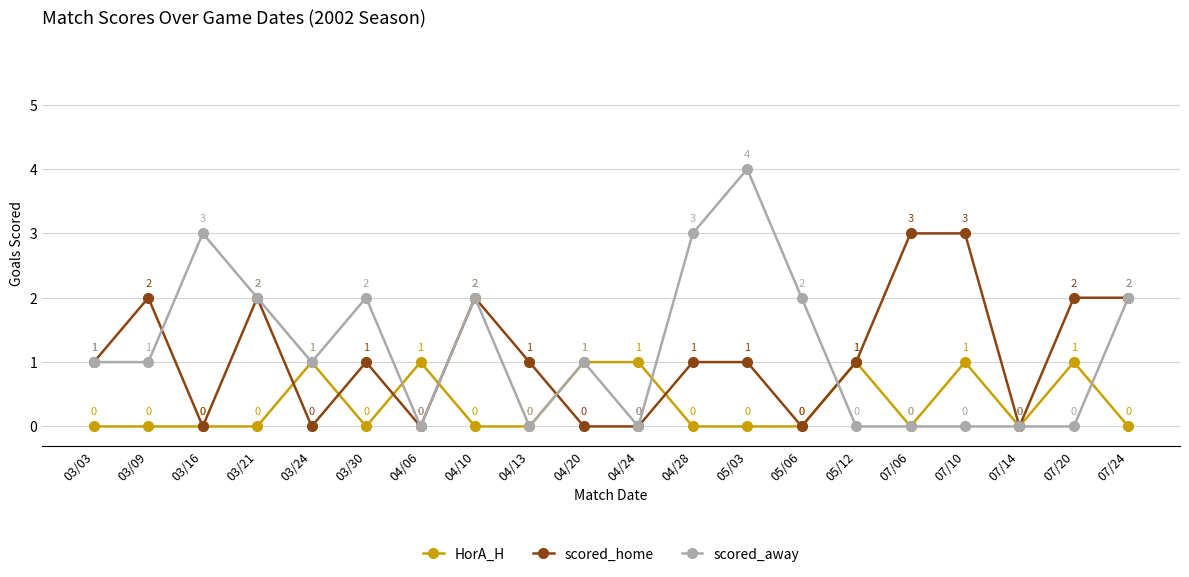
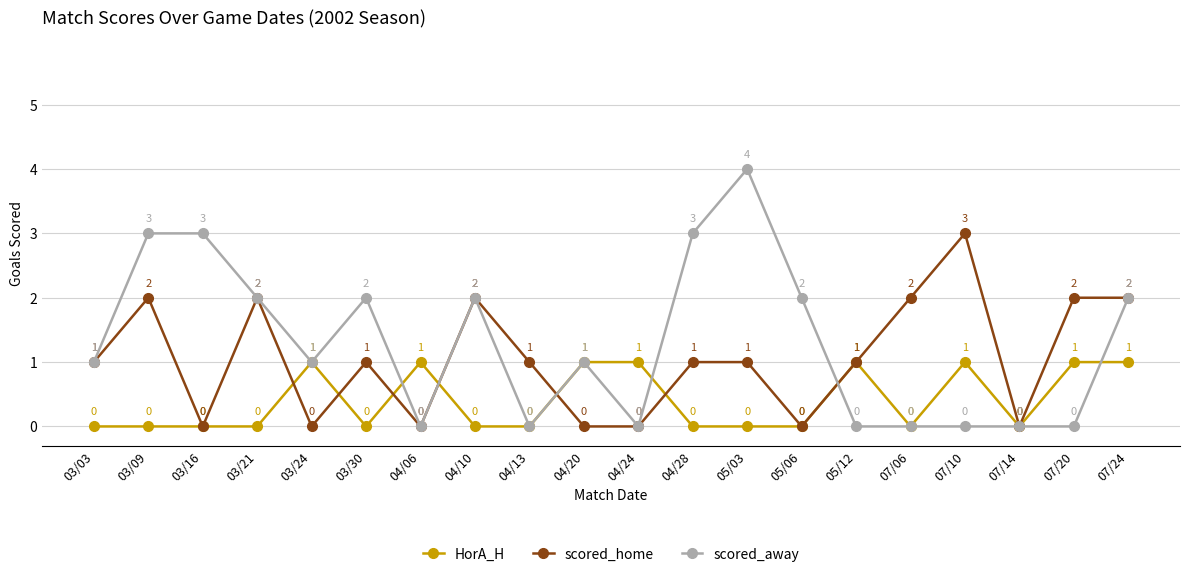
  {
    "HorA_H": {
      "03/03": 0,
      "03/09": 0,
      "03/21": 0,
      "03/30": 0,
      "04/06": 1,
      "04/10": 0,
      "04/24": 1,
      "04/28": 0,
      "05/03": 0,
      "07/10": 1,
      "07/20": 1,
-     "07/24": 0
+     "07/24": 1
    },
    "scored_home": {
      "03/09": 2,
      "03/24": 0,
      "03/30": 1,
      "04/13": 1,
      "04/20": 0,
      "04/28": 1,
      "05/03": 1,
-     "07/06": 3,
+     "07/06": 2,
      "07/10": 3,
      "07/20": 2
    },
    "scored_away": {
-     "03/09": 1,
+     "03/09": 3,
      "03/16": 3,
      "03/30": 2,
      "04/28": 3,
      "05/03": 4,
      "05/06": 2,
      "05/12": 0,
      "07/10": 0,
      "07/20": 0
    }
  }
